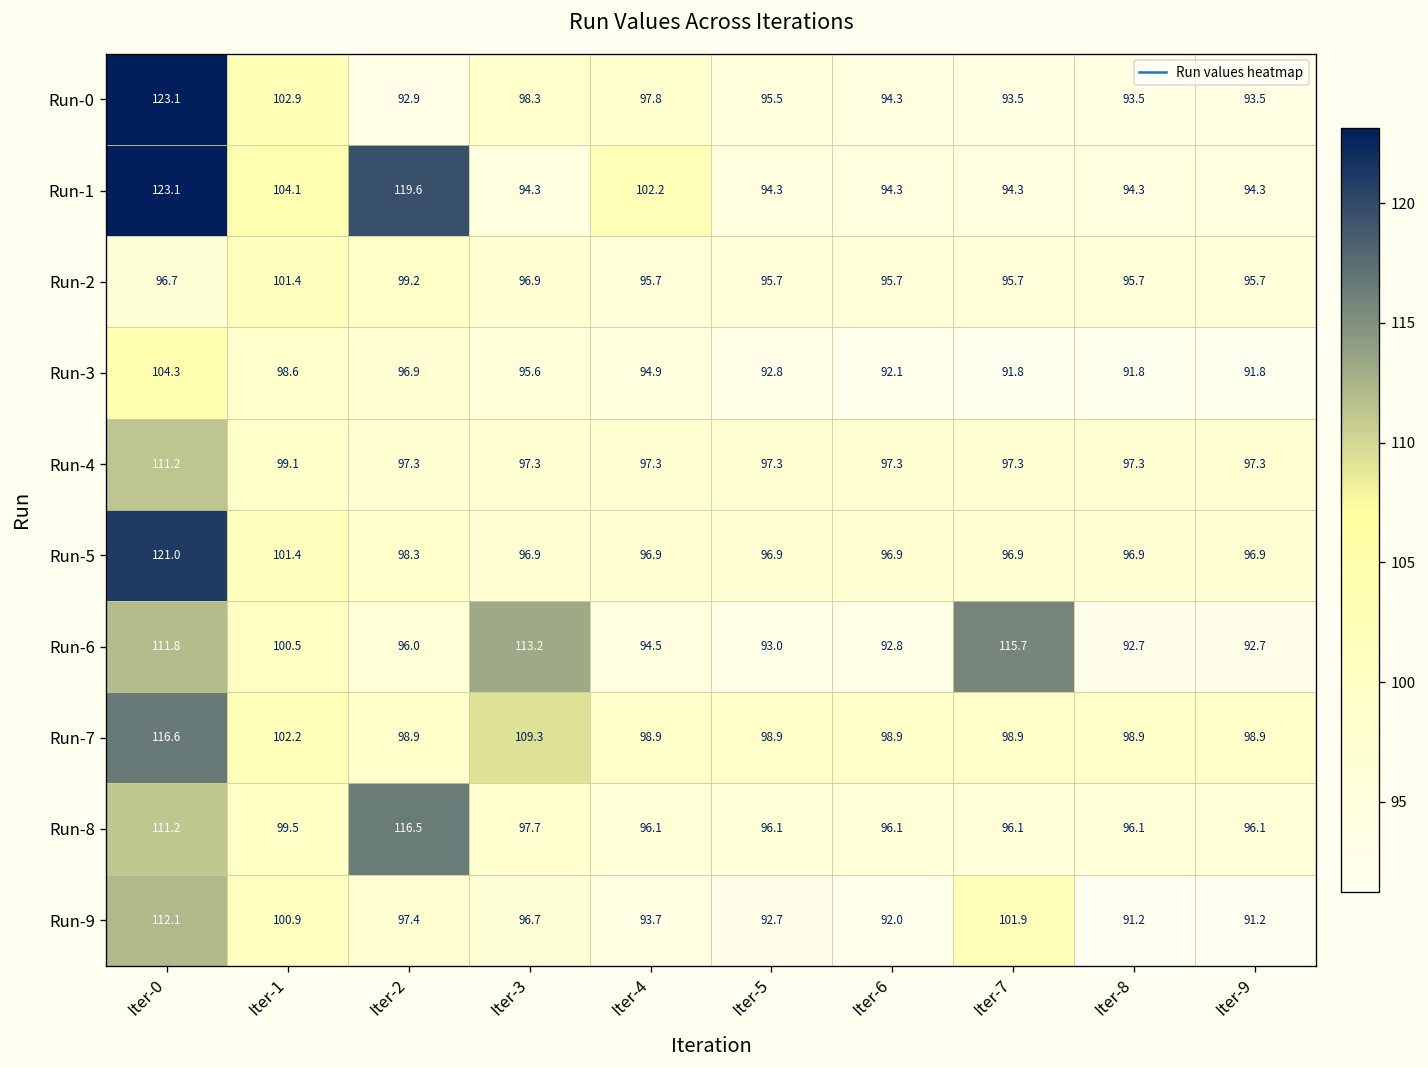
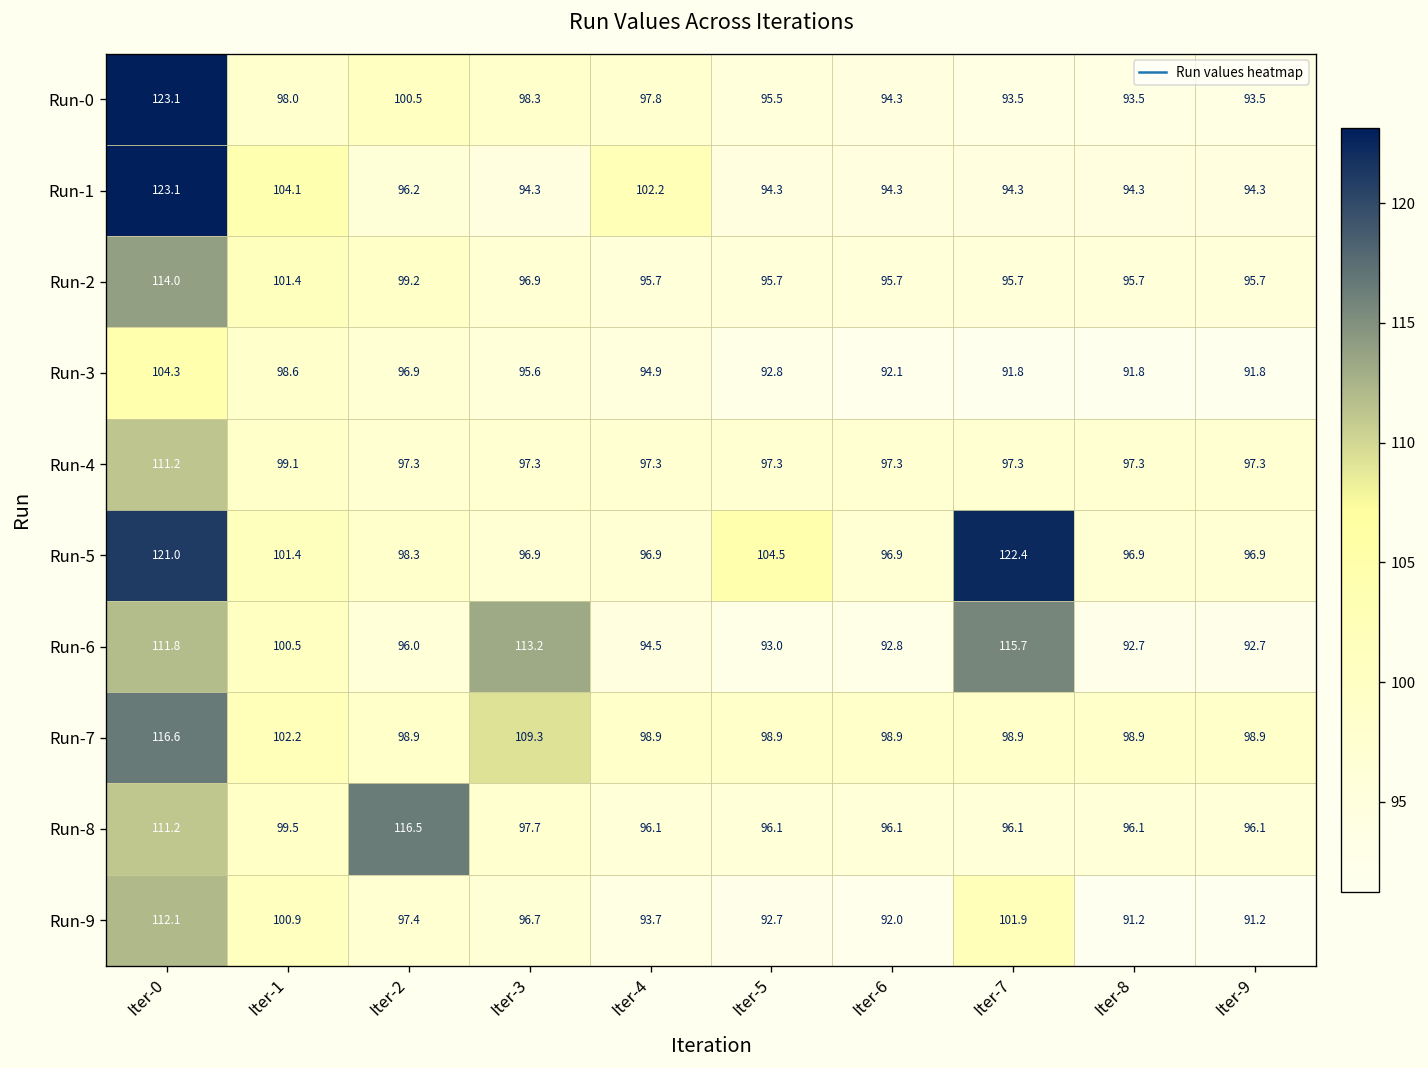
  {
    "Run-0": {
      "Iter-0": 123.1,
-     "Iter-1": 102.9,
-     "Iter-2": 92.9,
+     "Iter-1": 98.0,
+     "Iter-2": 100.5,
      "Iter-3": 98.3,
      "Iter-4": 97.8,
      "Iter-5": 95.5,
      "Iter-6": 94.3,
      "Iter-7": 93.5,
      "Iter-8": 93.5,
      "Iter-9": 93.5
    },
    "Run-1": {
      "Iter-0": 123.1,
      "Iter-1": 104.1,
-     "Iter-2": 119.6,
+     "Iter-2": 96.2,
      "Iter-3": 94.3,
      "Iter-4": 102.2,
      "Iter-5": 94.3,
      "Iter-6": 94.3,
      "Iter-7": 94.3,
      "Iter-8": 94.3,
      "Iter-9": 94.3
    },
    "Run-2": {
-     "Iter-0": 96.7,
+     "Iter-0": 114.0,
      "Iter-1": 101.4,
      "Iter-2": 99.2,
      "Iter-3": 96.9,
      "Iter-4": 95.7,
      "Iter-5": 95.7,
      "Iter-6": 95.7,
      "Iter-7": 95.7,
      "Iter-8": 95.7,
      "Iter-9": 95.7
    },
    "Run-3": {
      "Iter-0": 104.3,
      "Iter-1": 98.6,
      "Iter-2": 96.9,
      "Iter-3": 95.6,
      "Iter-4": 94.9,
      "Iter-5": 92.8,
      "Iter-6": 92.1,
      "Iter-7": 91.8,
      "Iter-8": 91.8,
      "Iter-9": 91.8
    },
    "Run-4": {
      "Iter-0": 111.2,
      "Iter-1": 99.1,
      "Iter-2": 97.3,
      "Iter-3": 97.3,
      "Iter-4": 97.3,
      "Iter-5": 97.3,
      "Iter-6": 97.3,
      "Iter-7": 97.3,
      "Iter-8": 97.3,
      "Iter-9": 97.3
    },
    "Run-5": {
      "Iter-0": 121.0,
      "Iter-1": 101.4,
      "Iter-2": 98.3,
      "Iter-3": 96.9,
      "Iter-4": 96.9,
-     "Iter-5": 96.9,
+     "Iter-5": 104.5,
      "Iter-6": 96.9,
-     "Iter-7": 96.9,
+     "Iter-7": 122.4,
      "Iter-8": 96.9,
      "Iter-9": 96.9
    },
    "Run-6": {
      "Iter-0": 111.8,
      "Iter-1": 100.5,
      "Iter-2": 96.0,
      "Iter-3": 113.2,
      "Iter-4": 94.5,
      "Iter-5": 93.0,
      "Iter-6": 92.8,
      "Iter-7": 115.7,
      "Iter-8": 92.7,
      "Iter-9": 92.7
    },
    "Run-7": {
      "Iter-0": 116.6,
      "Iter-1": 102.2,
      "Iter-2": 98.9,
      "Iter-3": 109.3,
      "Iter-4": 98.9,
      "Iter-5": 98.9,
      "Iter-6": 98.9,
      "Iter-7": 98.9,
      "Iter-8": 98.9,
      "Iter-9": 98.9
    },
    "Run-8": {
      "Iter-0": 111.2,
      "Iter-1": 99.5,
      "Iter-2": 116.5,
      "Iter-3": 97.7,
      "Iter-4": 96.1,
      "Iter-5": 96.1,
      "Iter-6": 96.1,
      "Iter-7": 96.1,
      "Iter-8": 96.1,
      "Iter-9": 96.1
    },
    "Run-9": {
      "Iter-0": 112.1,
      "Iter-1": 100.9,
      "Iter-2": 97.4,
      "Iter-3": 96.7,
      "Iter-4": 93.7,
      "Iter-5": 92.7,
      "Iter-6": 92.0,
      "Iter-7": 101.9,
      "Iter-8": 91.2,
      "Iter-9": 91.2
    }
  }
